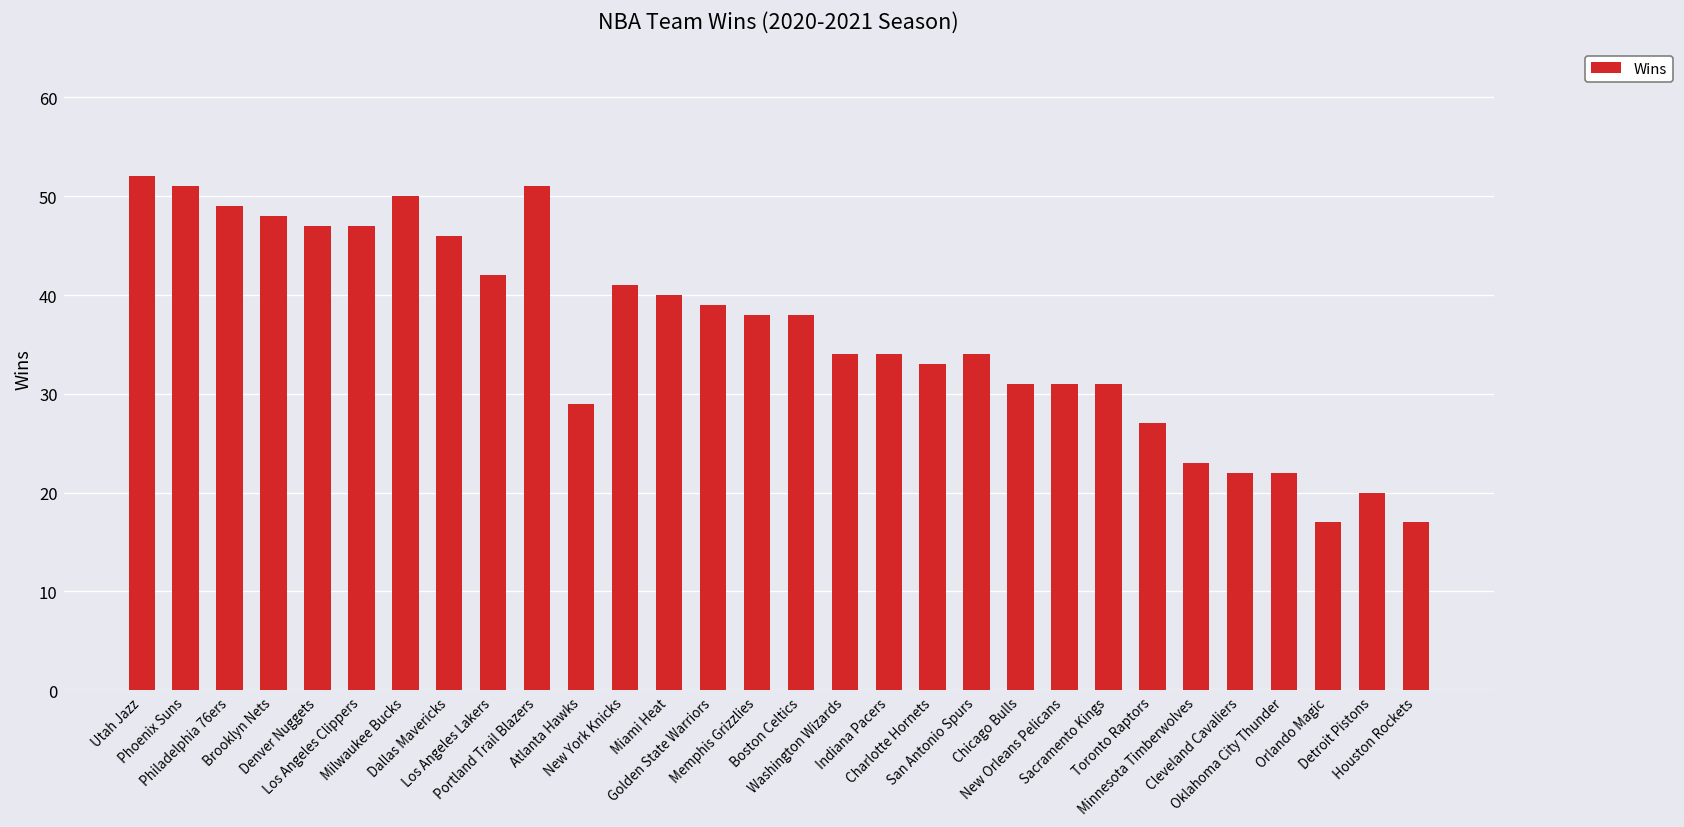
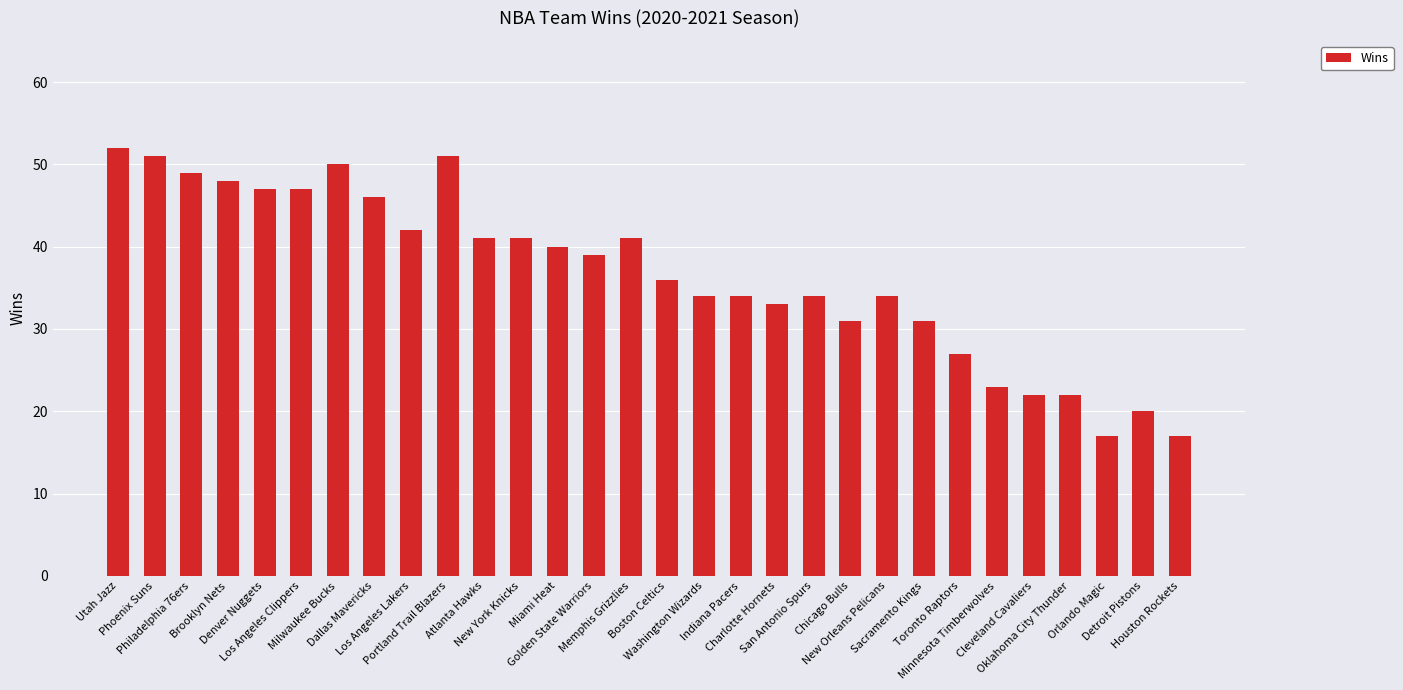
  {
    "Utah Jazz": 52,
    "Phoenix Suns": 51,
    "Philadelphia 76ers": 49,
    "Brooklyn Nets": 48,
    "Denver Nuggets": 47,
    "Los Angeles Clippers": 47,
    "Milwaukee Bucks": 50,
    "Dallas Mavericks": 46,
    "Los Angeles Lakers": 42,
    "Portland Trail Blazers": 51,
-   "Atlanta Hawks": 29,
+   "Atlanta Hawks": 41,
    "New York Knicks": 41,
    "Miami Heat": 40,
    "Golden State Warriors": 39,
-   "Memphis Grizzlies": 38,
-   "Boston Celtics": 38,
+   "Memphis Grizzlies": 41,
+   "Boston Celtics": 36,
    "Washington Wizards": 34,
    "Indiana Pacers": 34,
    "Charlotte Hornets": 33,
    "San Antonio Spurs": 34,
    "Chicago Bulls": 31,
-   "New Orleans Pelicans": 31,
+   "New Orleans Pelicans": 34,
    "Sacramento Kings": 31,
    "Toronto Raptors": 27,
    "Minnesota Timberwolves": 23,
    "Cleveland Cavaliers": 22,
    "Oklahoma City Thunder": 22,
    "Orlando Magic": 17,
    "Detroit Pistons": 20,
    "Houston Rockets": 17
  }
